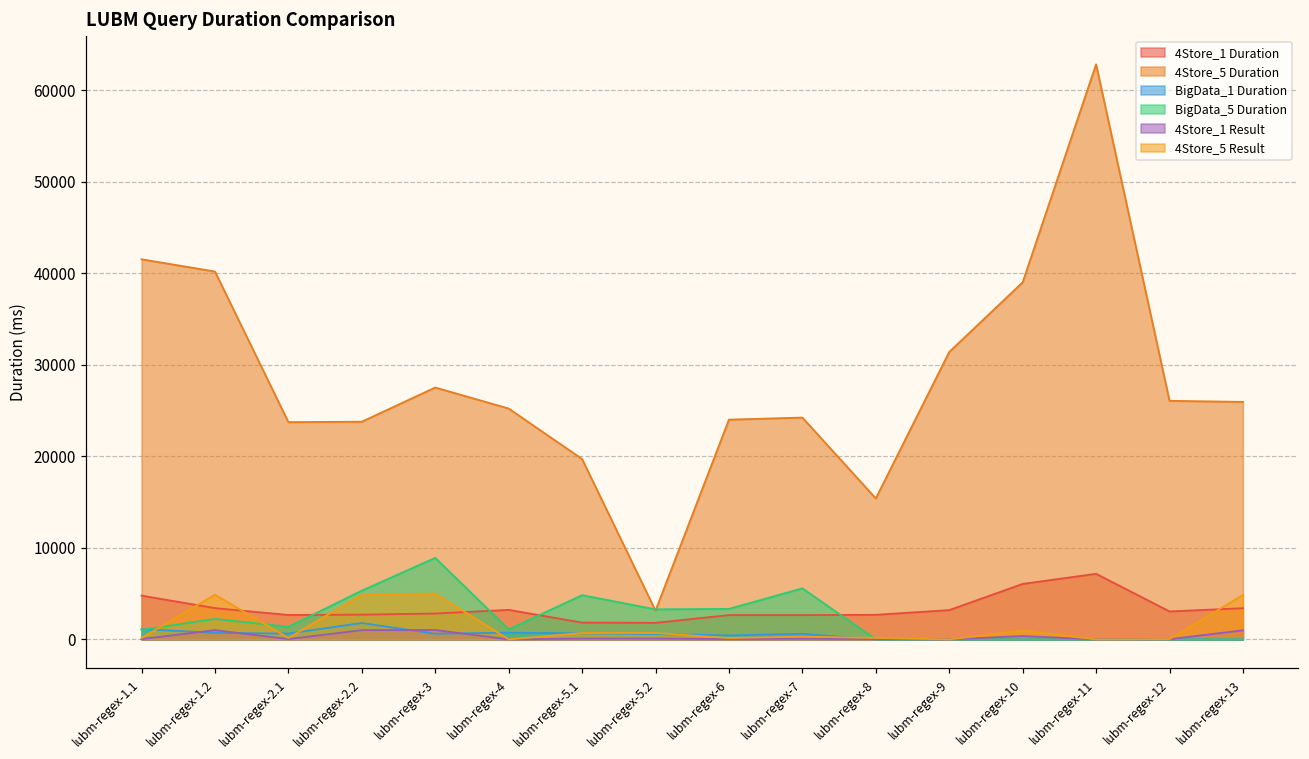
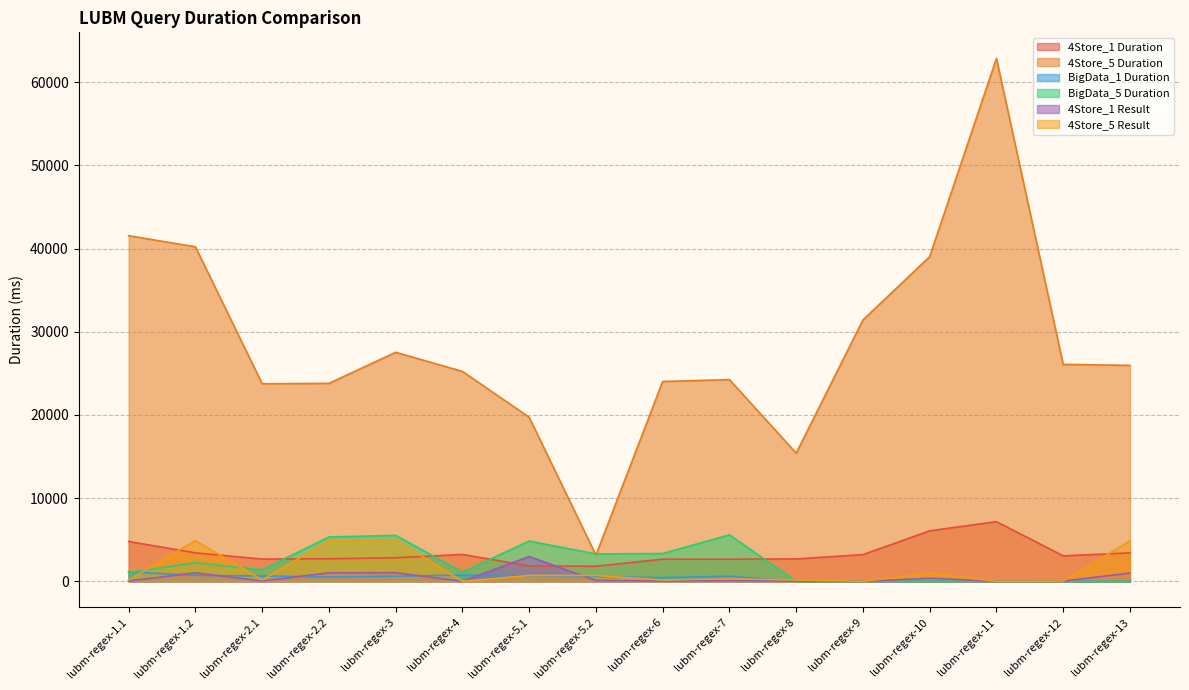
  {
    "BigData_1 Duration": {
      "lubm-regex-2.1": 1000,
-     "lubm-regex-2.2": 2000,
+     "lubm-regex-2.2": 1000,
      "lubm-regex-3": 1000,
      "lubm-regex-4": 1000
    },
    "BigData_5 Duration": {
      "lubm-regex-1.2": 2000,
      "lubm-regex-2.1": 1000,
      "lubm-regex-2.2": 5000,
-     "lubm-regex-3": 9000,
+     "lubm-regex-3": 6000,
      "lubm-regex-4": 1000,
      "lubm-regex-5.1": 5000,
      "lubm-regex-6": 3000,
      "lubm-regex-7": 6000
    },
    "4Store_1 Result": {
      "lubm-regex-2.2": 1000,
      "lubm-regex-3": 1000,
-     "lubm-regex-5.1": 0,
+     "lubm-regex-5.1": 3000,
      "lubm-regex-5.2": 0,
      "lubm-regex-10": 0,
      "lubm-regex-13": 1000
    }
  }
